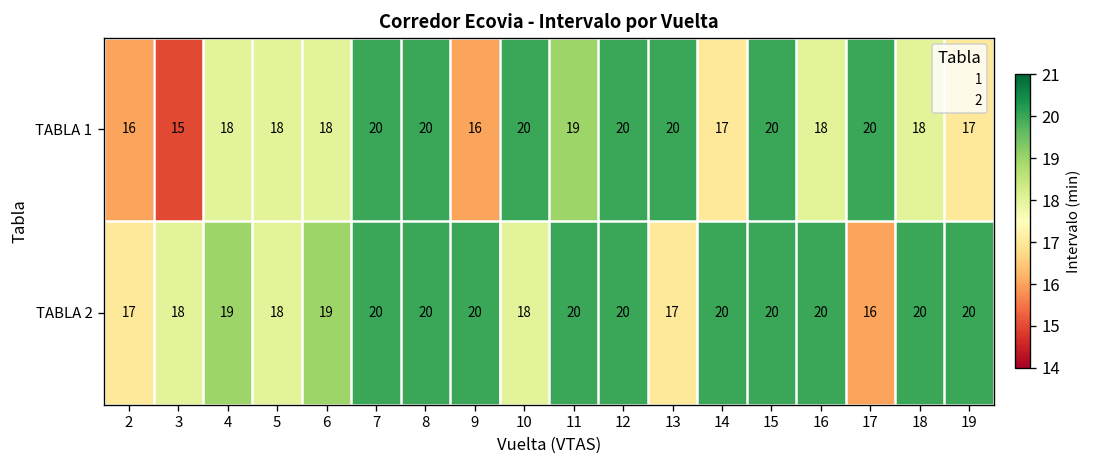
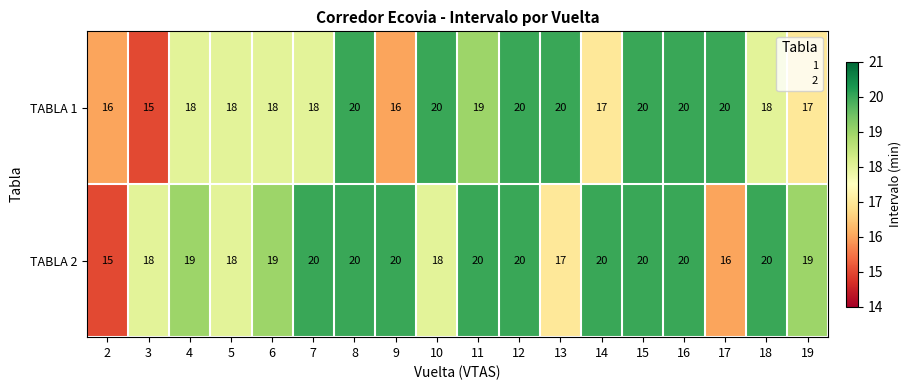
  {
    "TABLA 1": {
      "2": 16,
      "3": 15,
      "4": 18,
      "5": 18,
      "6": 18,
-     "7": 20,
+     "7": 18,
      "8": 20,
      "9": 16,
      "10": 20,
      "11": 19,
      "12": 20,
      "13": 20,
      "14": 17,
      "15": 20,
-     "16": 18,
+     "16": 20,
      "17": 20,
      "18": 18,
      "19": 17
    },
    "TABLA 2": {
-     "2": 17,
+     "2": 15,
      "3": 18,
      "4": 19,
      "5": 18,
      "6": 19,
      "7": 20,
      "8": 20,
      "9": 20,
      "10": 18,
      "11": 20,
      "12": 20,
      "13": 17,
      "14": 20,
      "15": 20,
      "16": 20,
      "17": 16,
      "18": 20,
-     "19": 20
+     "19": 19
    }
  }
